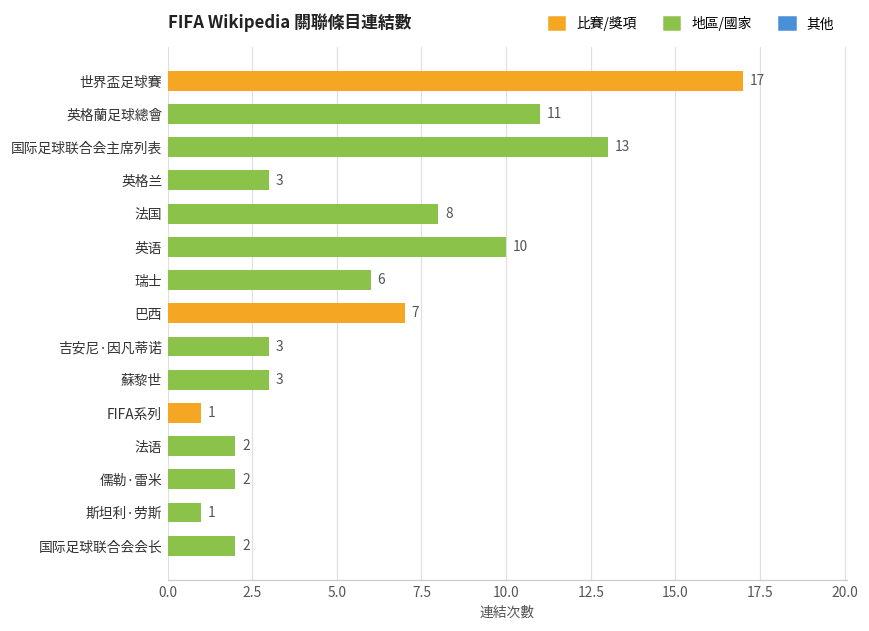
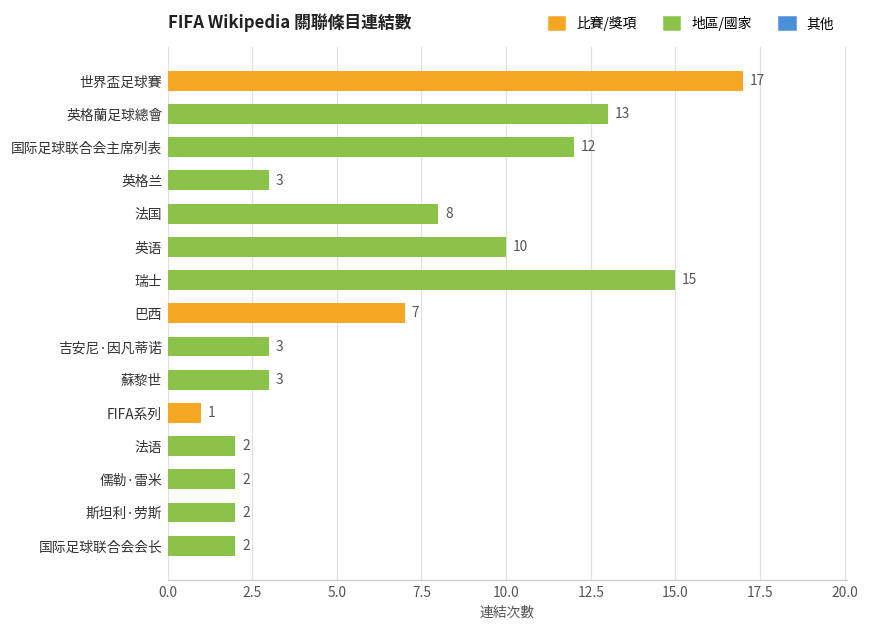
  {
    "世界盃足球賽": 17,
-   "英格蘭足球總會": 11,
-   "国际足球联合会主席列表": 13,
+   "英格蘭足球總會": 13,
+   "国际足球联合会主席列表": 12,
    "英格兰": 3,
    "法国": 8,
    "英语": 10,
-   "瑞士": 6,
+   "瑞士": 15,
    "巴西": 7,
    "吉安尼·因凡蒂诺": 3,
    "蘇黎世": 3,
    "FIFA系列": 1,
    "法语": 2,
    "儒勒·雷米": 2,
-   "斯坦利·劳斯": 1,
+   "斯坦利·劳斯": 2,
    "国际足球联合会会长": 2
  }
